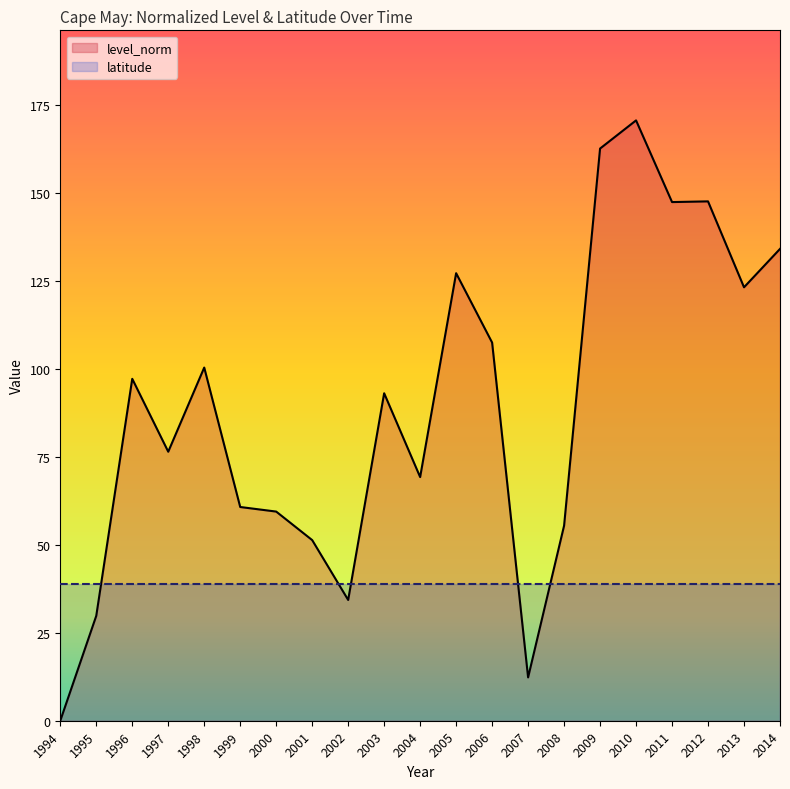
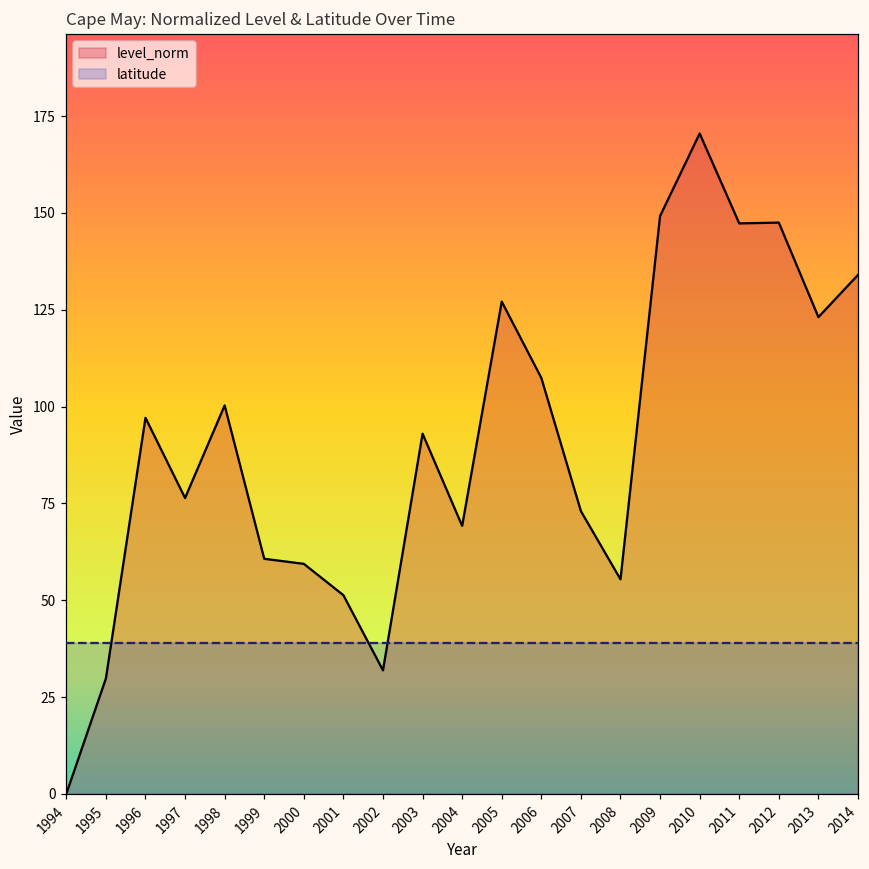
  {
    "level_norm": {
      "1994": 0,
      "1995": 30,
      "1996": 97,
      "1997": 76,
      "1998": 100,
      "1999": 61,
      "2000": 59,
      "2001": 51,
-     "2002": 34,
+     "2002": 32,
      "2003": 93,
      "2004": 69,
      "2005": 127,
      "2006": 107,
-     "2007": 12,
+     "2007": 73,
      "2008": 55,
-     "2009": 163,
+     "2009": 149,
      "2010": 171,
      "2011": 147,
      "2012": 148,
      "2013": 123,
      "2014": 134
    },
    "latitude": {
      "1994": 39,
      "1995": 39,
      "1996": 39,
      "1997": 39,
      "1998": 39,
      "1999": 39,
      "2000": 39,
      "2001": 39,
      "2002": 39,
      "2003": 39,
      "2004": 39,
      "2005": 39,
      "2006": 39,
      "2007": 39,
      "2008": 39,
      "2009": 39,
      "2010": 39,
      "2011": 39,
      "2012": 39,
      "2013": 39,
      "2014": 39
    }
  }
